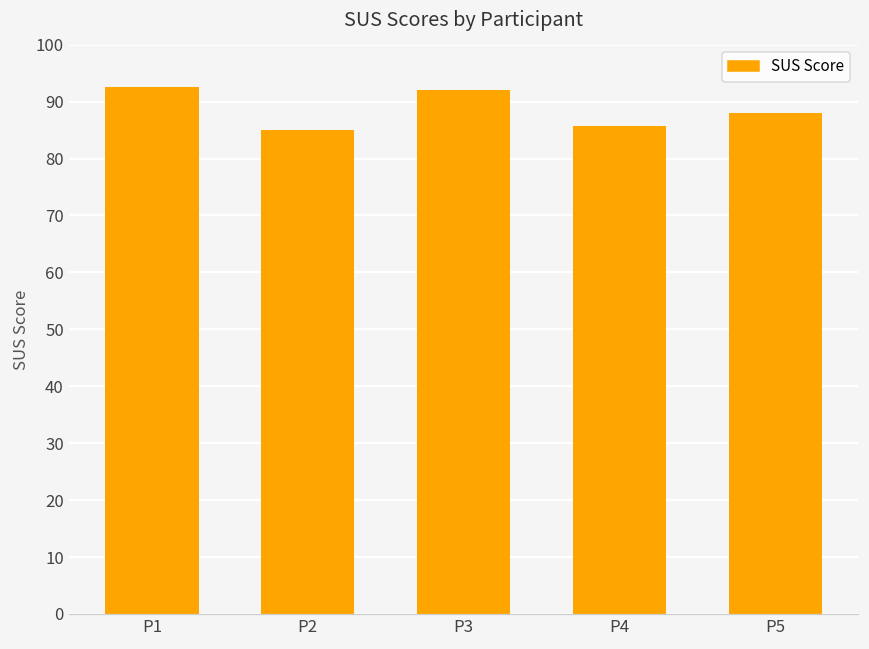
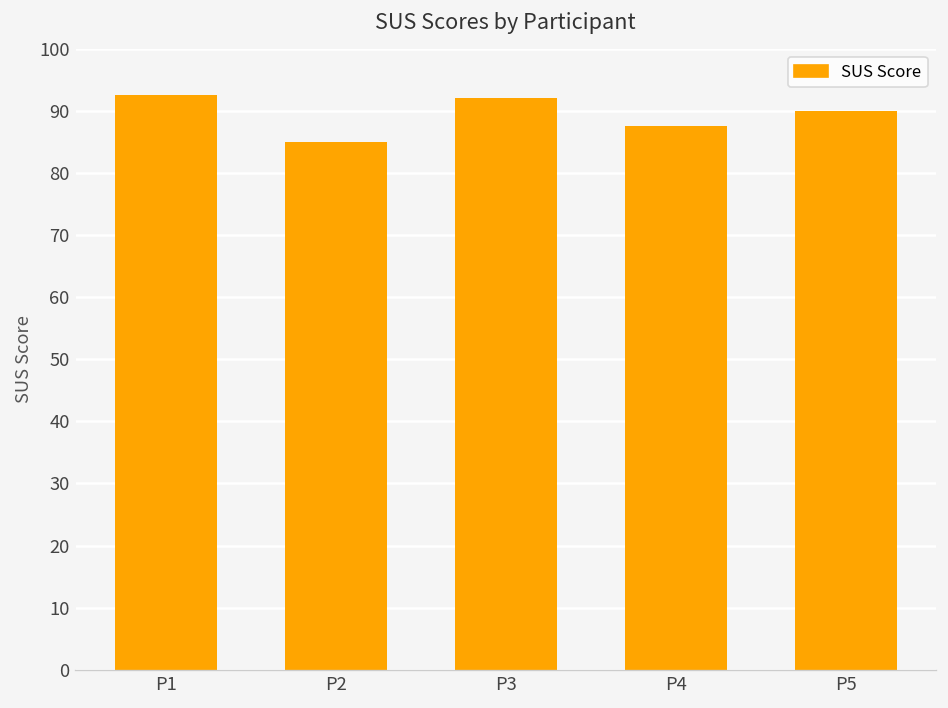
  {
    "P1": 93,
    "P2": 85,
    "P3": 92,
-   "P4": 86,
-   "P5": 88
+   "P4": 88,
+   "P5": 90
  }
